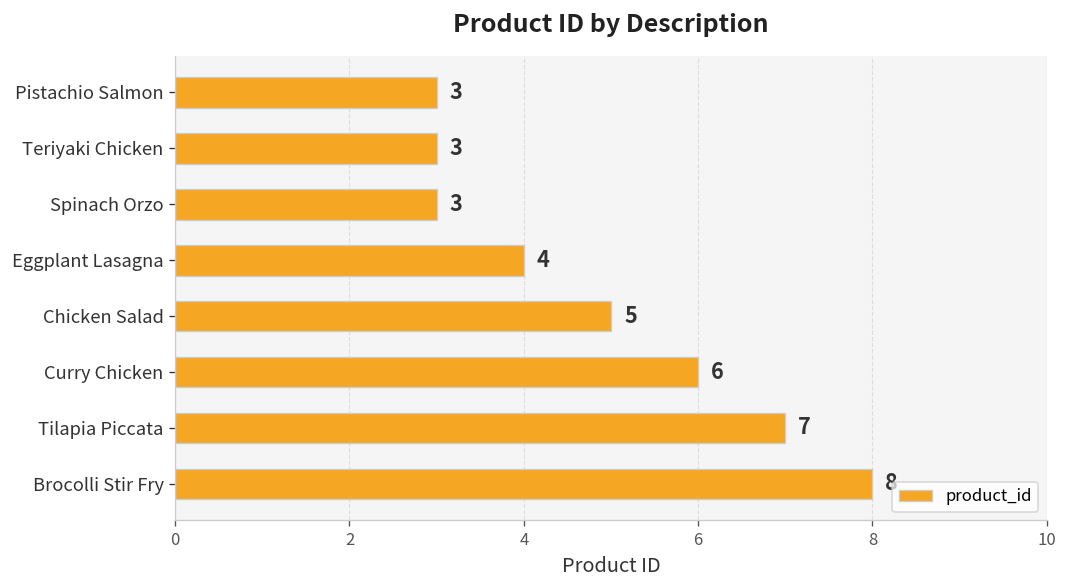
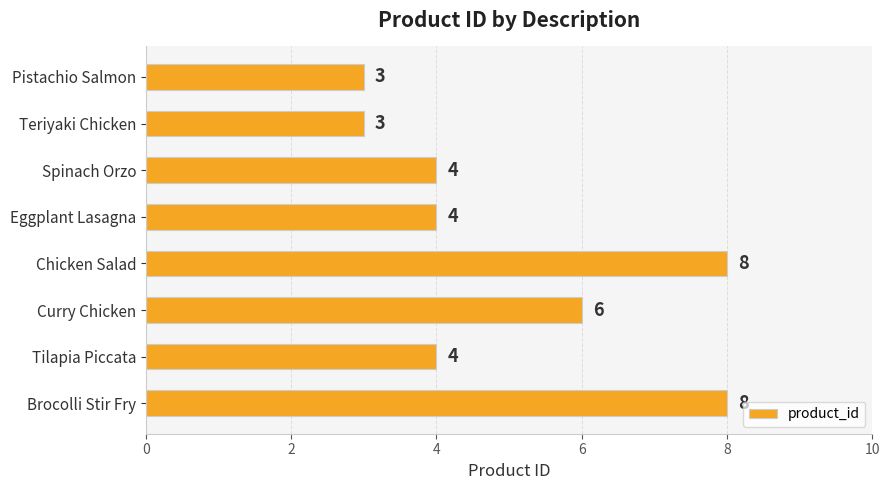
  {
    "Pistachio Salmon": 3,
    "Teriyaki Chicken": 3,
-   "Spinach Orzo": 3,
+   "Spinach Orzo": 4,
    "Eggplant Lasagna": 4,
-   "Chicken Salad": 5,
+   "Chicken Salad": 8,
    "Curry Chicken": 6,
-   "Tilapia Piccata": 7
+   "Tilapia Piccata": 4
  }
